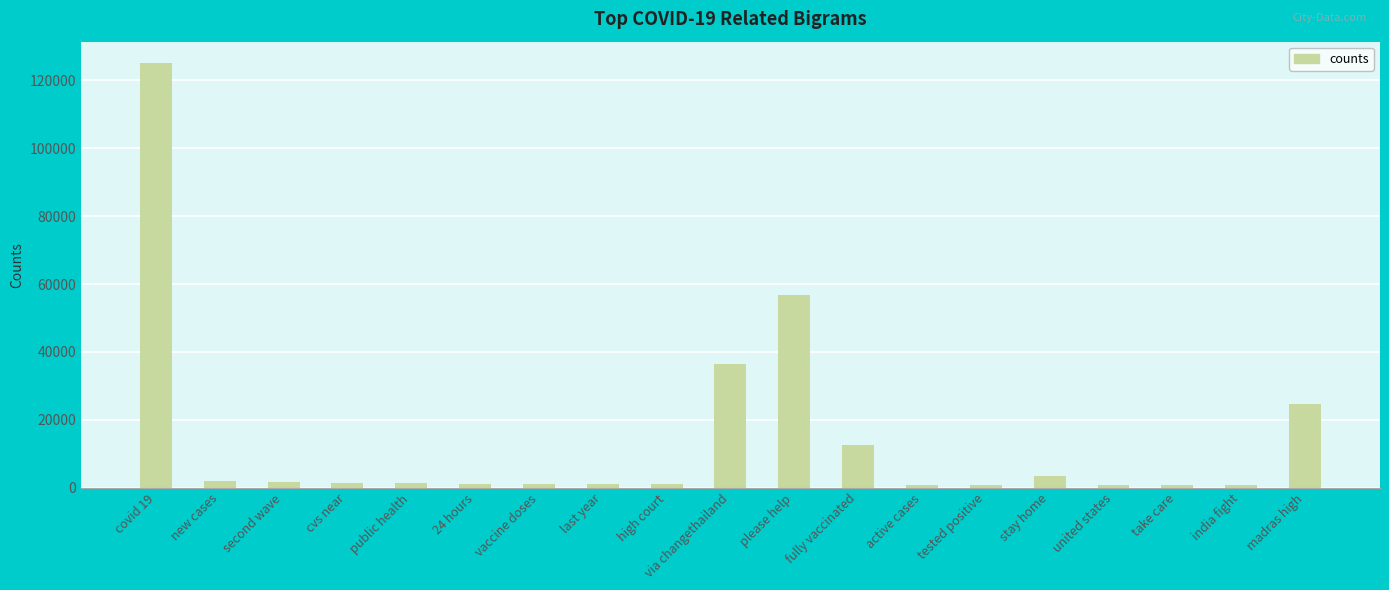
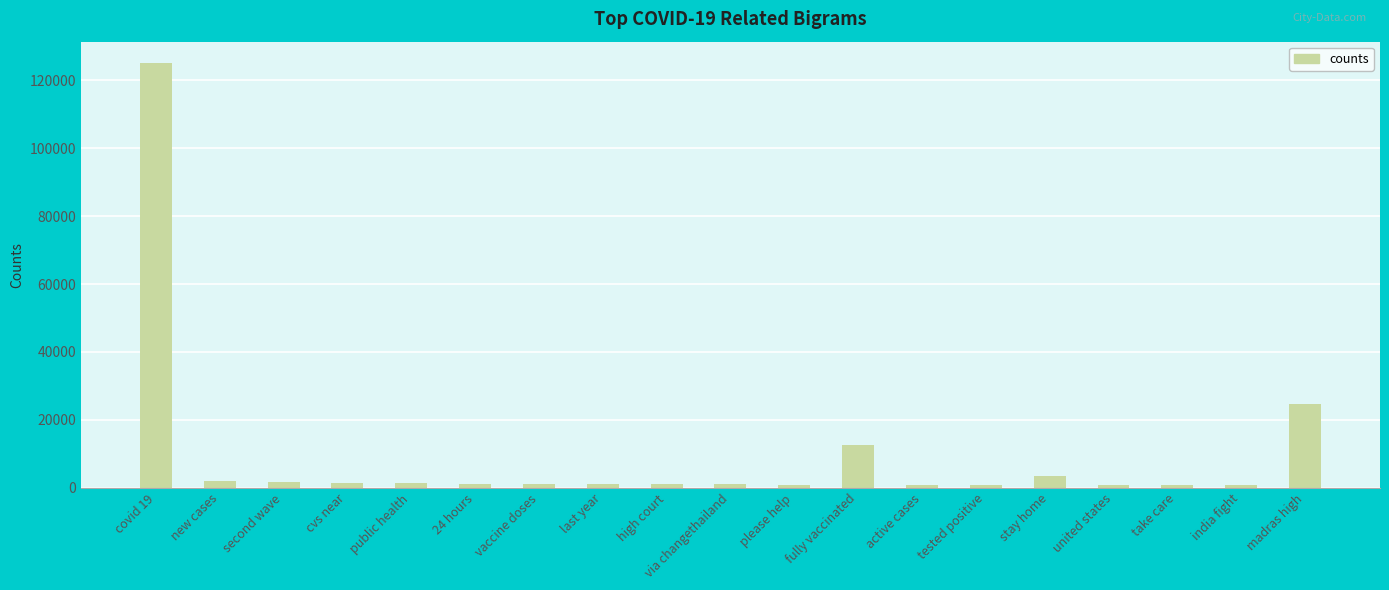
  {
    "covid 19": 125000,
    "new cases": 2000,
    "second wave": 2000,
    "cvs near": 1000,
    "public health": 1000,
    "24 hours": 1000,
    "vaccine doses": 1000,
    "last year": 1000,
    "high court": 1000,
-   "via changethailand": 37000,
-   "please help": 57000,
+   "via changethailand": 1000,
+   "please help": 1000,
    "fully vaccinated": 12000,
    "active cases": 1000,
    "tested positive": 1000,
    "stay home": 3000,
    "madras high": 25000
  }
